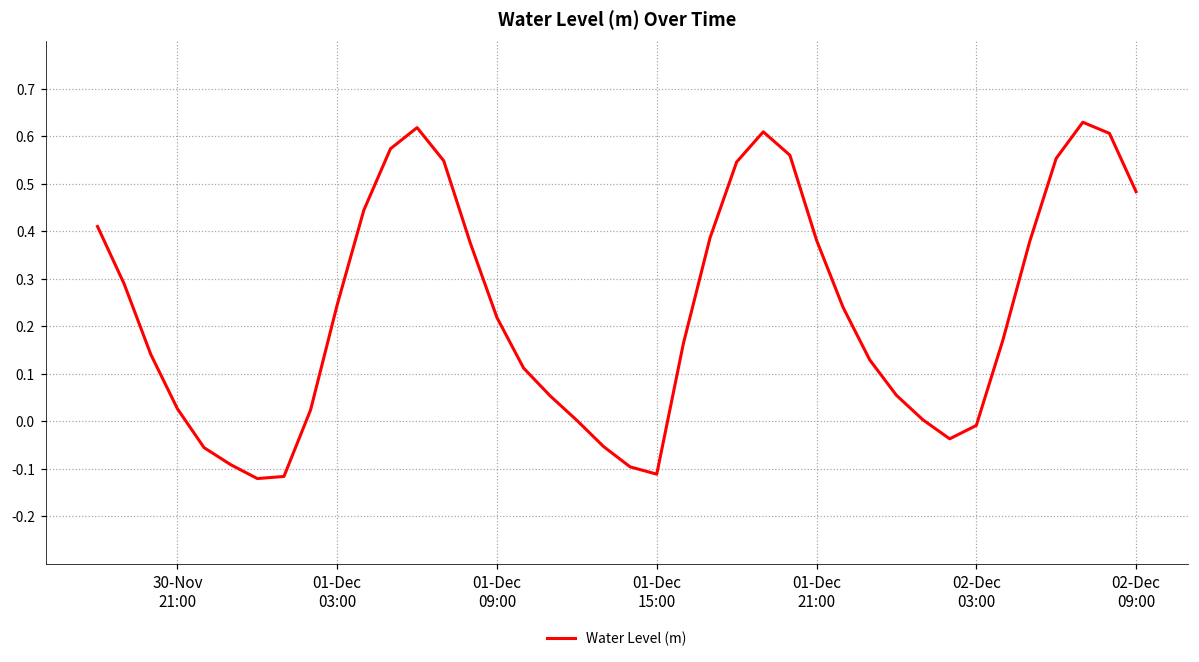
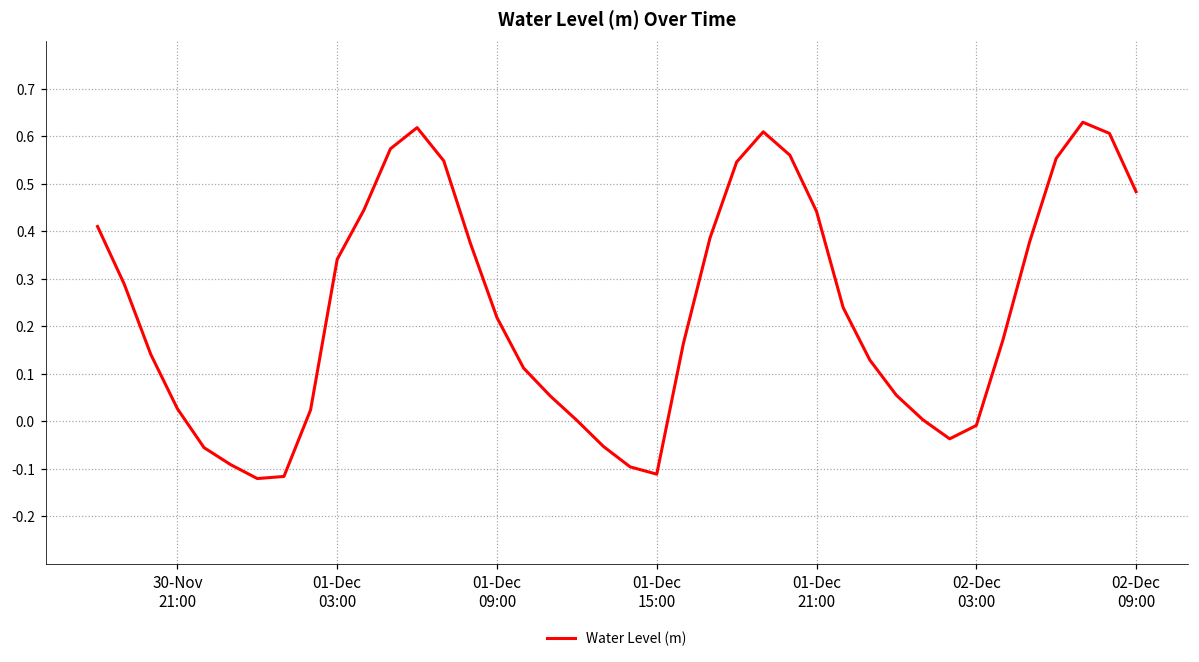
  {
    "30-Nov 21:00": 0.03,
-   "01-Dec 03:00": 0.25,
+   "01-Dec 03:00": 0.34,
    "01-Dec 09:00": 0.22,
    "01-Dec 15:00": -0.11,
-   "01-Dec 21:00": 0.38,
+   "01-Dec 21:00": 0.44,
    "02-Dec 03:00": -0.01,
    "02-Dec 09:00": 0.48
  }
